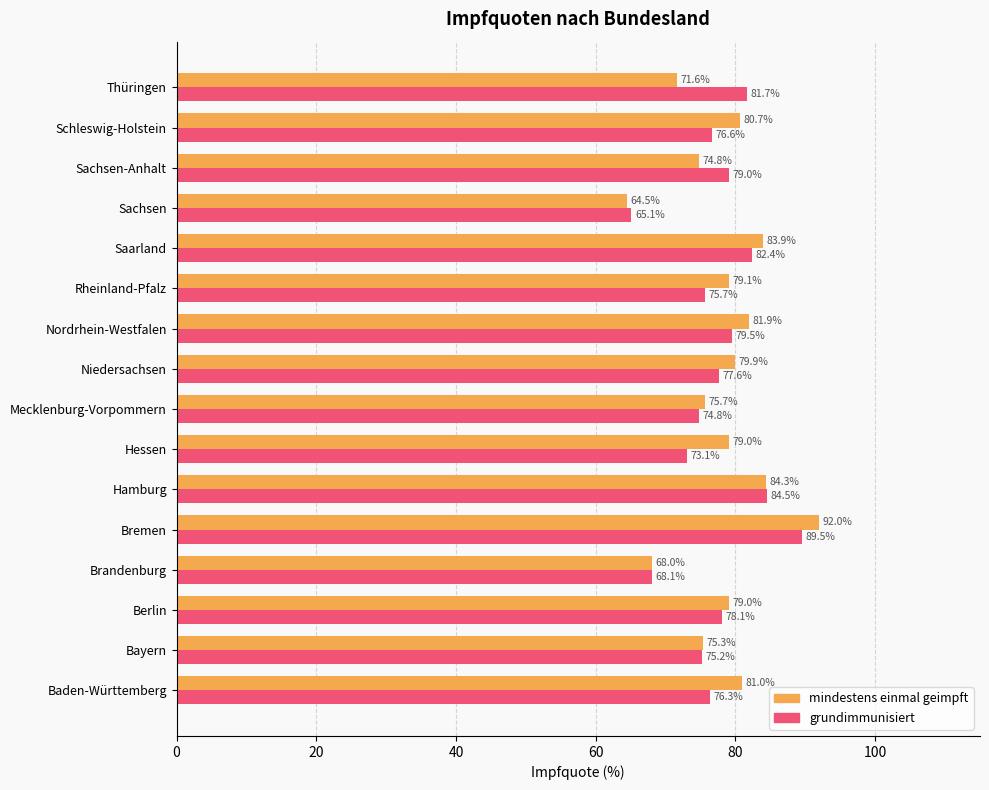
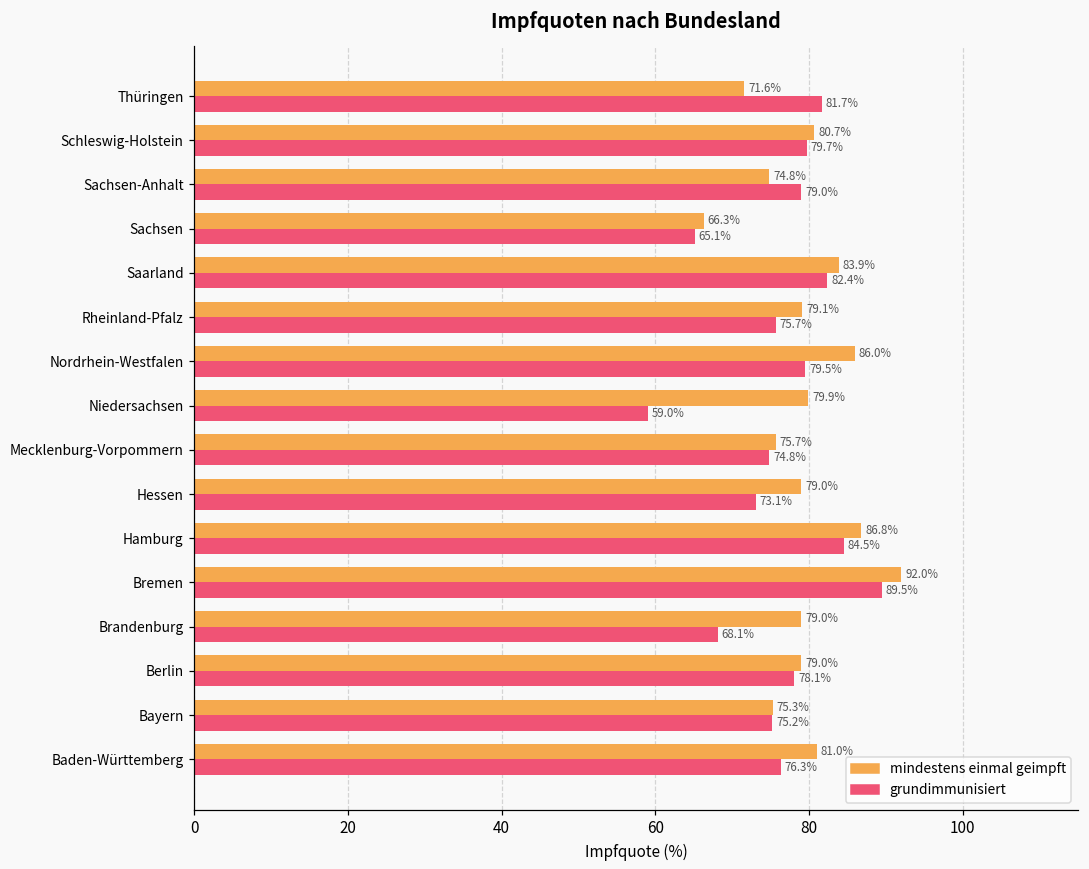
  {
    "mindestens einmal geimpft": {
      "Thüringen": "71.6%",
      "Schleswig-Holstein": "80.7%",
      "Sachsen-Anhalt": "74.8%",
-     "Sachsen": "64.5%",
+     "Sachsen": "66.3%",
      "Saarland": "83.9%",
      "Rheinland-Pfalz": "79.1%",
-     "Nordrhein-Westfalen": "81.9%",
+     "Nordrhein-Westfalen": "86.0%",
      "Niedersachsen": "79.9%",
      "Mecklenburg-Vorpommern": "75.7%",
      "Hessen": "79.0%",
-     "Hamburg": "84.3%",
+     "Hamburg": "86.8%",
      "Bremen": "92.0%",
-     "Brandenburg": "68.0%",
+     "Brandenburg": "79.0%",
      "Berlin": "79.0%",
      "Bayern": "75.3%"
    },
    "grundimmunisiert": {
      "Thüringen": "81.7%",
-     "Schleswig-Holstein": "76.6%",
+     "Schleswig-Holstein": "79.7%",
      "Sachsen-Anhalt": "79.0%",
      "Sachsen": "65.1%",
      "Saarland": "82.4%",
      "Rheinland-Pfalz": "75.7%",
      "Nordrhein-Westfalen": "79.5%",
-     "Niedersachsen": "77.6%",
+     "Niedersachsen": "59.0%",
      "Mecklenburg-Vorpommern": "74.8%",
      "Hessen": "73.1%",
      "Hamburg": "84.5%",
      "Bremen": "89.5%",
      "Brandenburg": "68.1%",
      "Berlin": "78.1%",
      "Bayern": "75.2%",
      "Baden-Württemberg": "76.3%"
    }
  }
